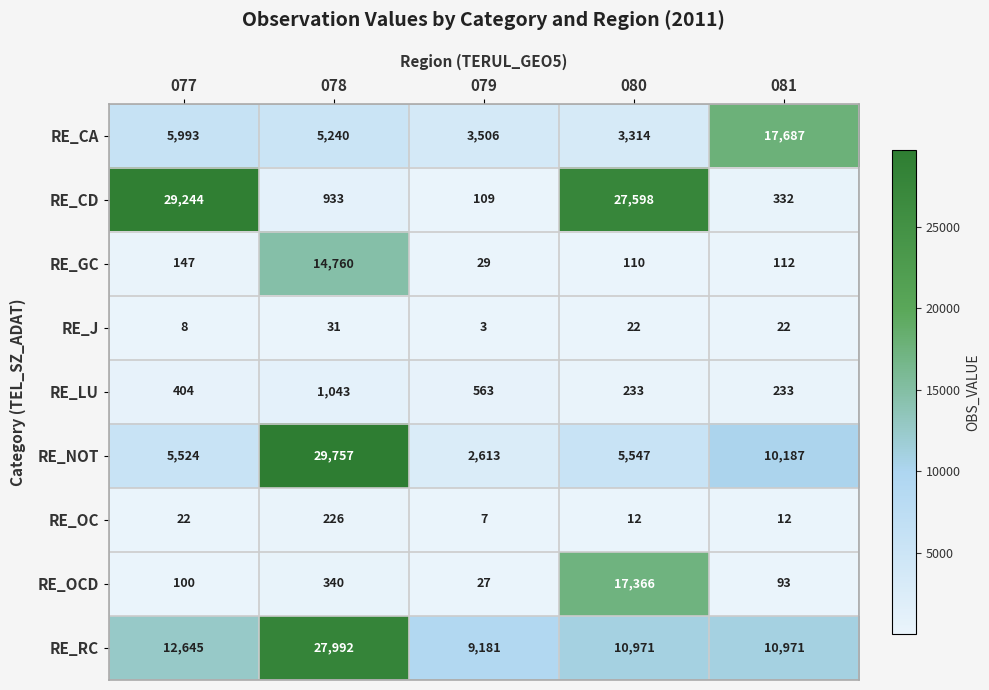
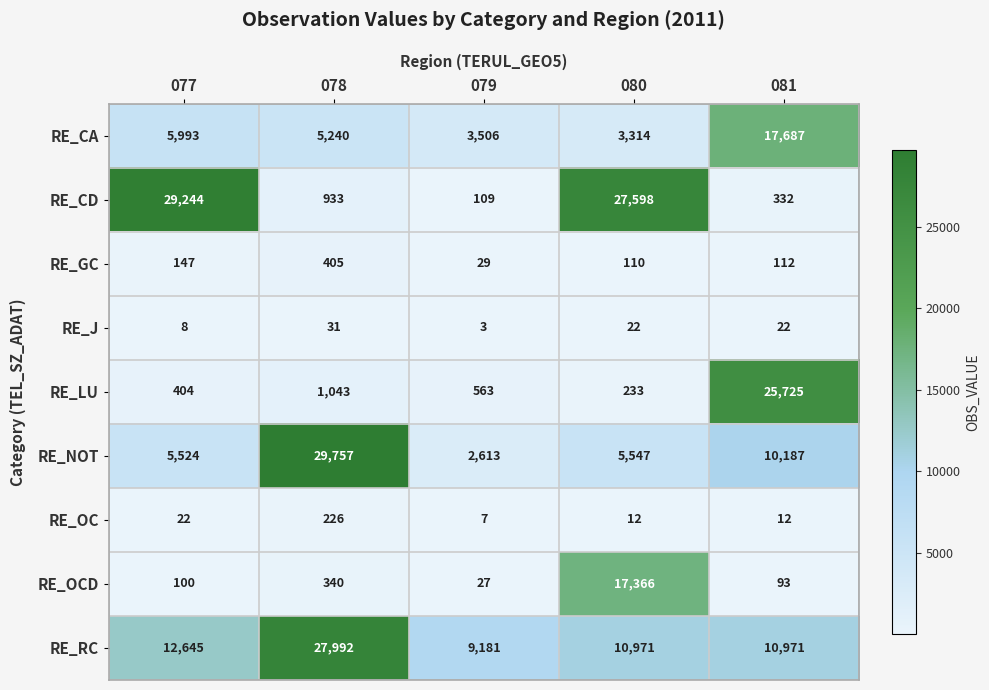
  {
    "RE_CA": {
      "077": "5,993",
      "078": "5,240",
      "079": "3,506",
      "080": "3,314",
      "081": "17,687"
    },
    "RE_CD": {
      "077": "29,244",
      "078": "933",
      "079": "109",
      "080": "27,598",
      "081": "332"
    },
    "RE_GC": {
      "077": "147",
-     "078": "14,760",
+     "078": "405",
      "079": "29",
      "080": "110",
      "081": "112"
    },
    "RE_J": {
      "077": "8",
      "078": "31",
      "079": "3",
      "080": "22",
      "081": "22"
    },
    "RE_LU": {
      "077": "404",
      "078": "1,043",
      "079": "563",
      "080": "233",
-     "081": "233"
+     "081": "25,725"
    },
    "RE_NOT": {
      "077": "5,524",
      "078": "29,757",
      "079": "2,613",
      "080": "5,547",
      "081": "10,187"
    },
    "RE_OC": {
      "077": "22",
      "078": "226",
      "079": "7",
      "080": "12",
      "081": "12"
    },
    "RE_OCD": {
      "077": "100",
      "078": "340",
      "079": "27",
      "080": "17,366",
      "081": "93"
    },
    "RE_RC": {
      "077": "12,645",
      "078": "27,992",
      "079": "9,181",
      "080": "10,971",
      "081": "10,971"
    }
  }
